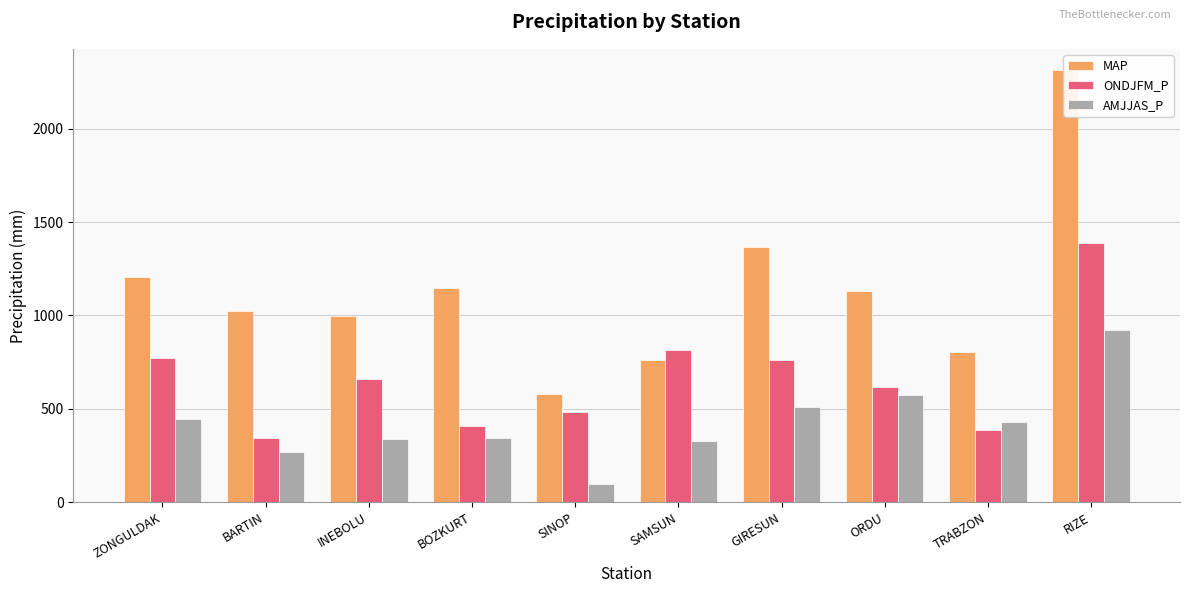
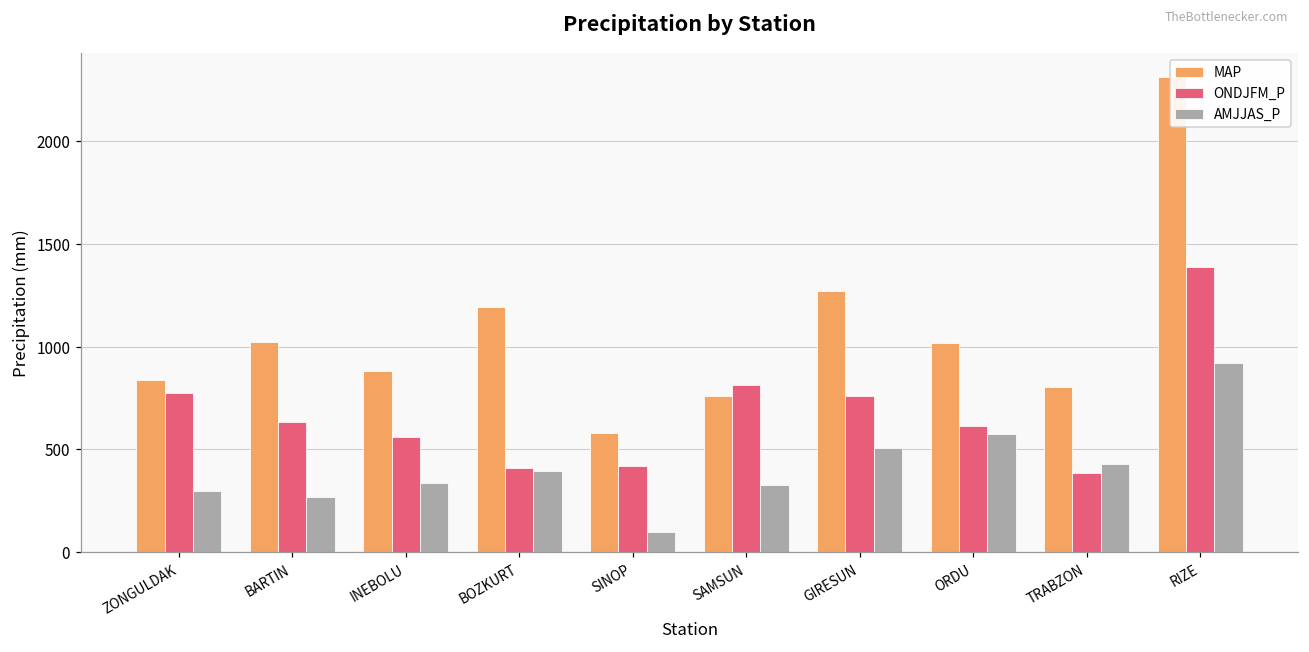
  {
    "MAP": {
-     "ZONGULDAK": 1210,
+     "ZONGULDAK": 840,
      "BARTIN": 1020,
-     "INEBOLU": 1000,
-     "BOZKURT": 1140,
+     "INEBOLU": 880,
+     "BOZKURT": 1190,
      "SINOP": 580,
      "SAMSUN": 760,
-     "GIRESUN": 1370,
-     "ORDU": 1130,
+     "GIRESUN": 1270,
+     "ORDU": 1020,
      "TRABZON": 800
    },
    "ONDJFM_P": {
      "ZONGULDAK": 770,
-     "BARTIN": 340,
-     "INEBOLU": 660,
+     "BARTIN": 640,
+     "INEBOLU": 560,
      "BOZKURT": 410,
-     "SINOP": 480,
+     "SINOP": 420,
      "SAMSUN": 820,
      "GIRESUN": 760,
      "ORDU": 620,
      "TRABZON": 390,
      "RIZE": 1390
    },
    "AMJJAS_P": {
-     "ZONGULDAK": 450,
+     "ZONGULDAK": 300,
      "BARTIN": 270,
      "INEBOLU": 340,
-     "BOZKURT": 340,
+     "BOZKURT": 390,
      "SINOP": 100,
      "SAMSUN": 330,
      "GIRESUN": 510,
      "ORDU": 580,
      "TRABZON": 430,
      "RIZE": 920
    }
  }
